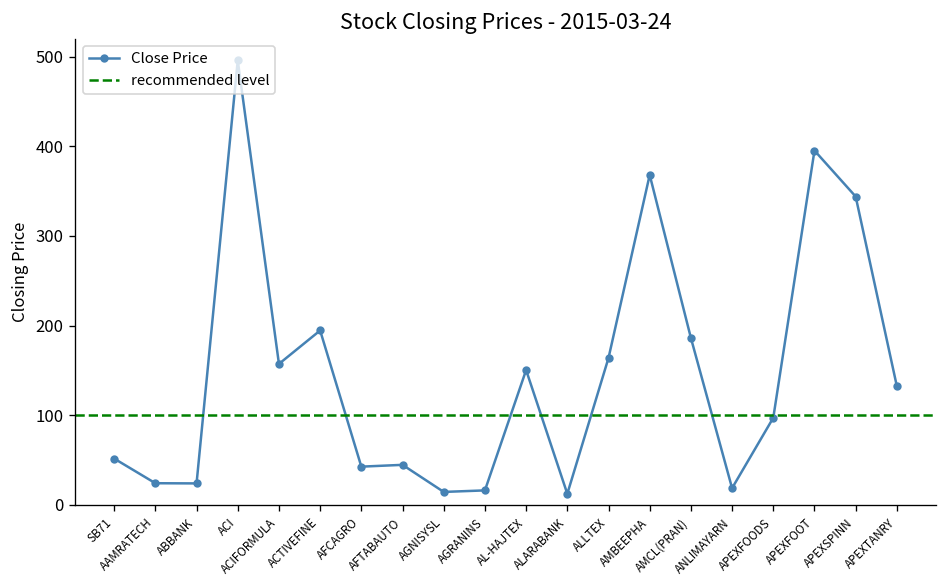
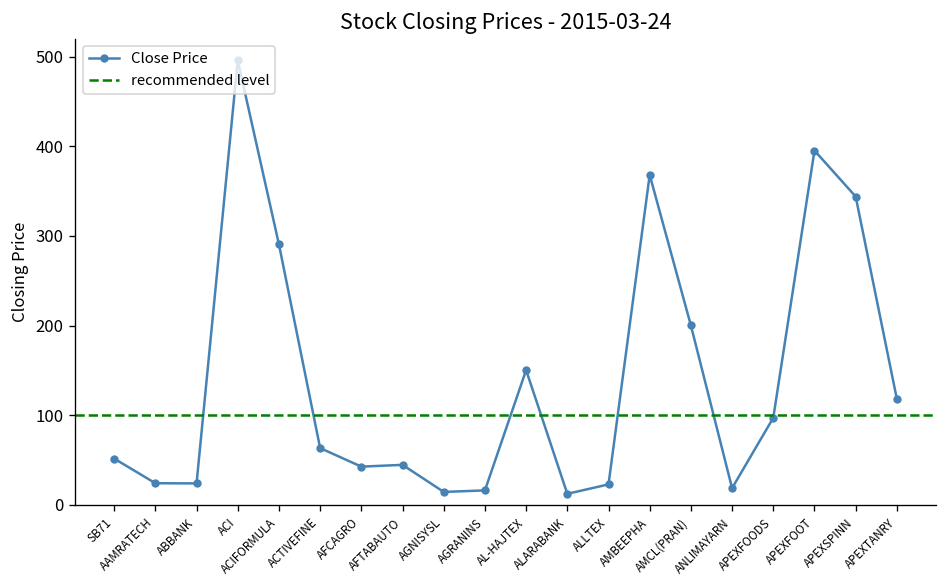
  {
    "SB71": 50,
    "AAMRATECH": 20,
    "ABBANK": 20,
-   "ACIFORMULA": 160,
-   "ACTIVEFINE": 190,
+   "ACIFORMULA": 290,
+   "ACTIVEFINE": 60,
    "AFCAGRO": 40,
    "AFTABAUTO": 40,
    "AGNISYSL": 10,
    "AGRANINS": 20,
    "AL-HAJTEX": 150,
    "ALARABANK": 10,
-   "ALLTEX": 160,
+   "ALLTEX": 20,
    "AMBEEPHA": 370,
-   "AMCL(PRAN)": 190,
+   "AMCL(PRAN)": 200,
    "ANLIMAYARN": 20,
    "APEXFOODS": 100,
    "APEXFOOT": 400,
    "APEXSPINN": 340,
-   "APEXTANRY": 130
+   "APEXTANRY": 120
  }
